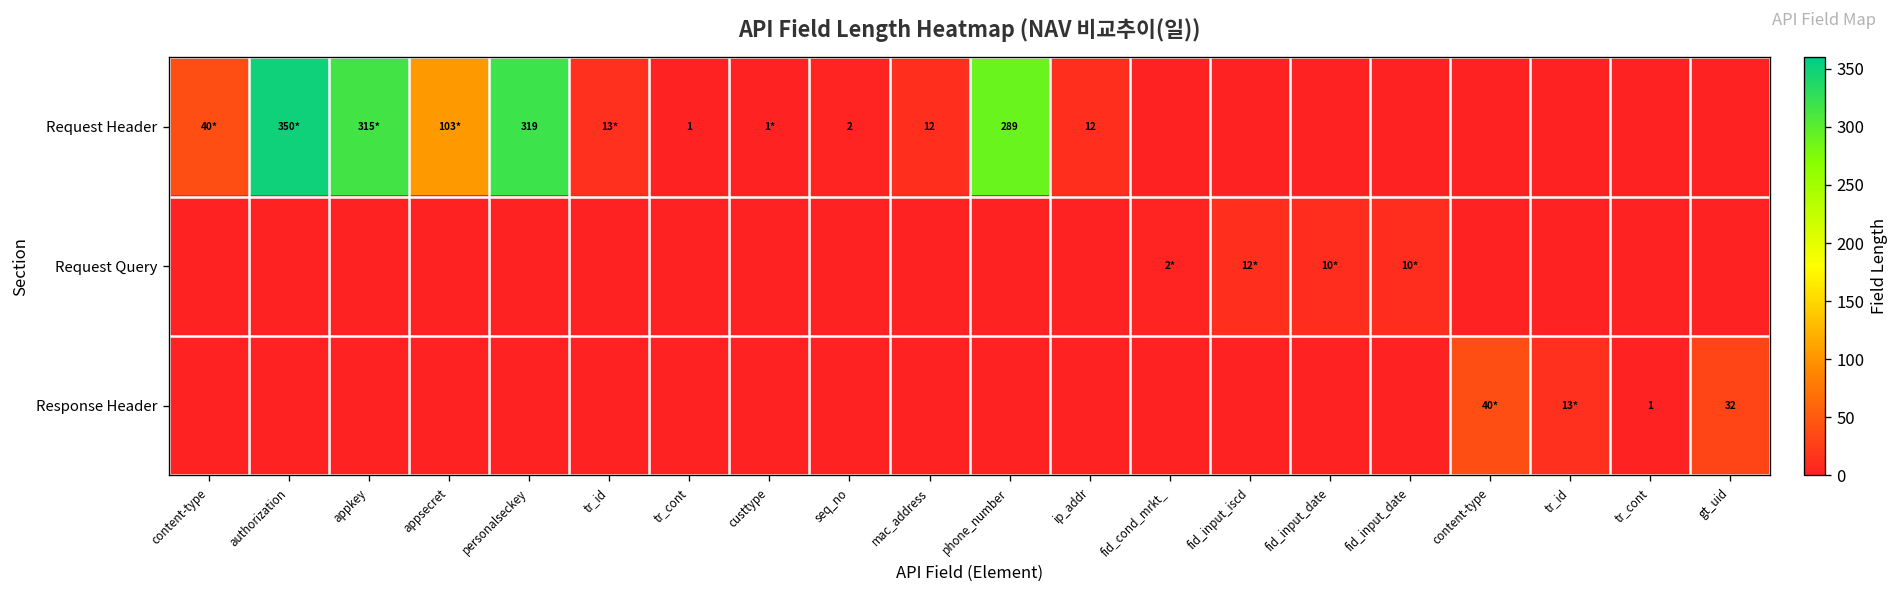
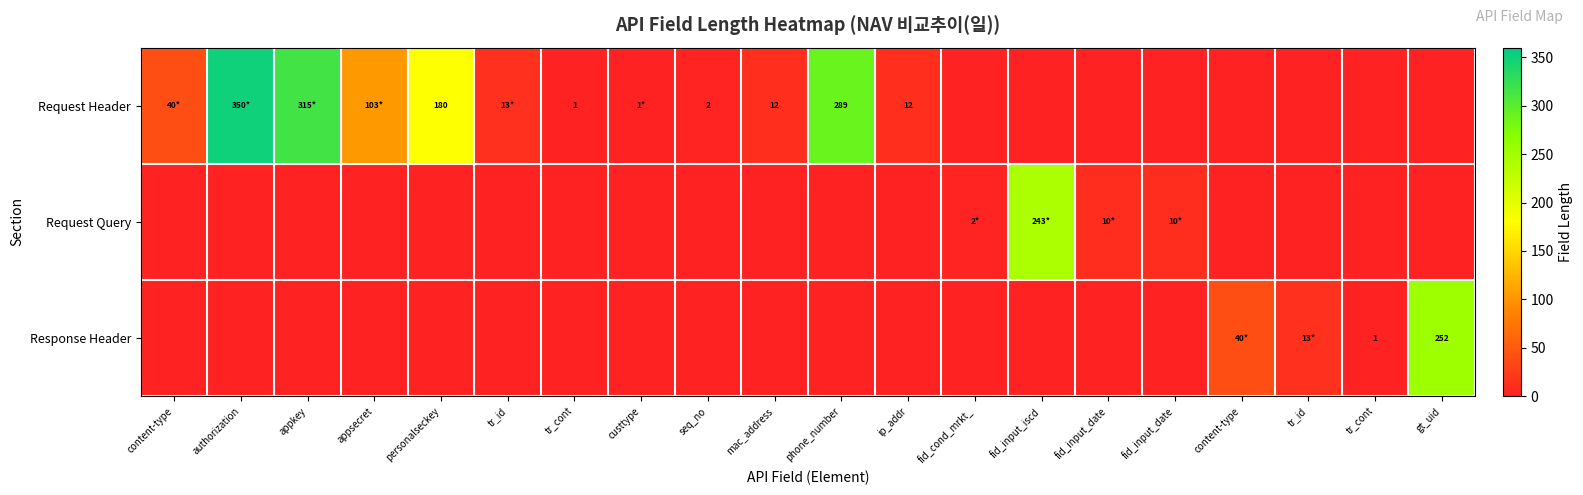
  {
    "Request Header": {
      "authorization": "350*",
      "appkey": "315*",
      "appsecret": "103*",
-     "personalseckey": "319",
+     "personalseckey": "180",
      "custtype": "1*",
      "seq_no": "2",
      "mac_address": "12",
      "phone_number": "289",
      "ip_addr": "12"
    },
    "Request Query": {
      "fid_cond_mrkt_": "2*",
-     "fid_input_iscd": "12*"
+     "fid_input_iscd": "243*"
    },
    "Response Header": {
-     "gt_uid": "32"
+     "gt_uid": "252"
    }
  }
